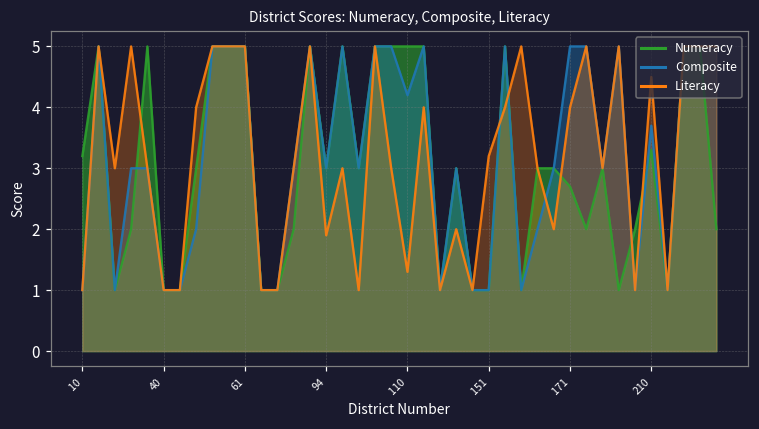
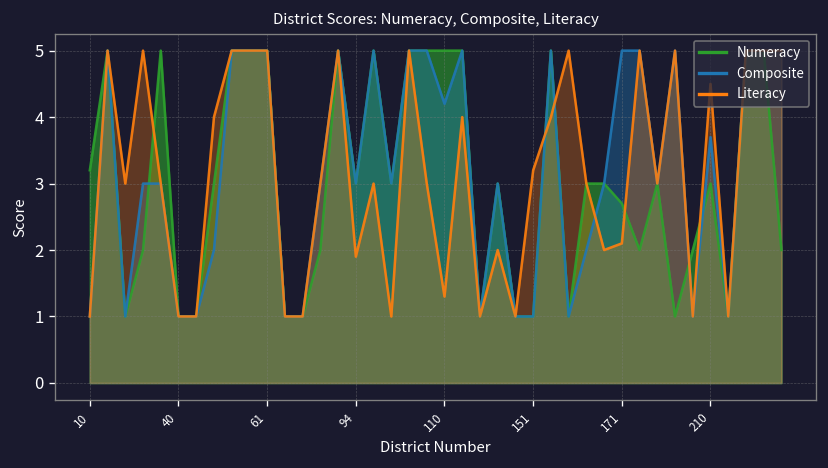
  {
    "Numeracy": {
      "10": 3.2,
      "110": 5.0,
      "171": 2.7,
-     "210": 3.3
+     "210": 3.0
    },
    "Composite": {
      "110": 4.2,
      "171": 5.0,
      "210": 3.7
    },
    "Literacy": {
      "94": 1.9,
      "110": 1.3,
      "151": 3.2,
-     "171": 4.0
+     "171": 2.1
    }
  }
